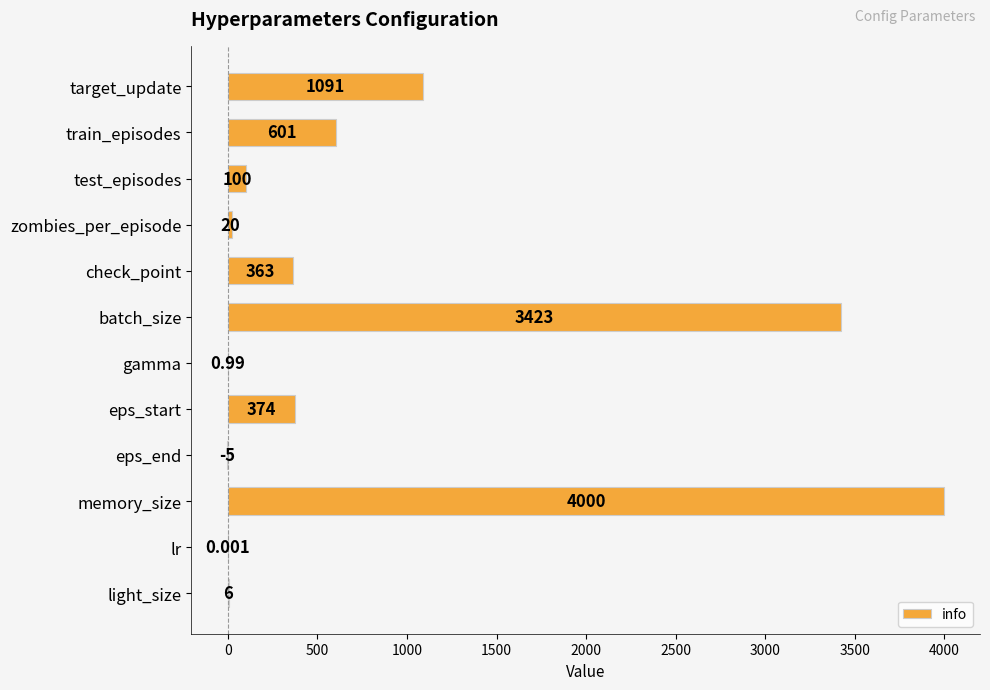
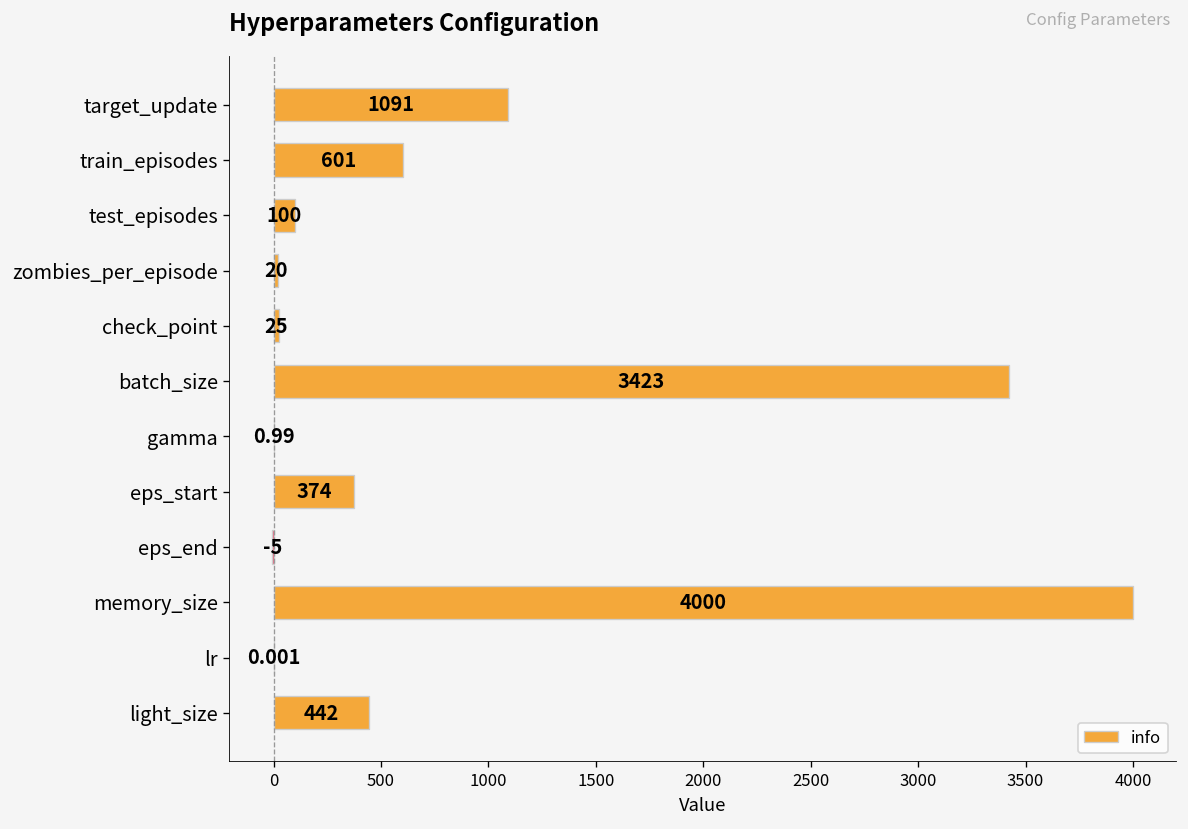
  {
    "target_update": 1091,
    "train_episodes": 601,
    "test_episodes": 100,
    "zombies_per_episode": 20,
-   "check_point": 363,
+   "check_point": 25,
    "batch_size": 3423,
    "gamma": 0.99,
    "eps_start": 374,
    "eps_end": -5,
    "memory_size": 4000,
    "lr": 0.001,
-   "light_size": 6
+   "light_size": 442
  }
